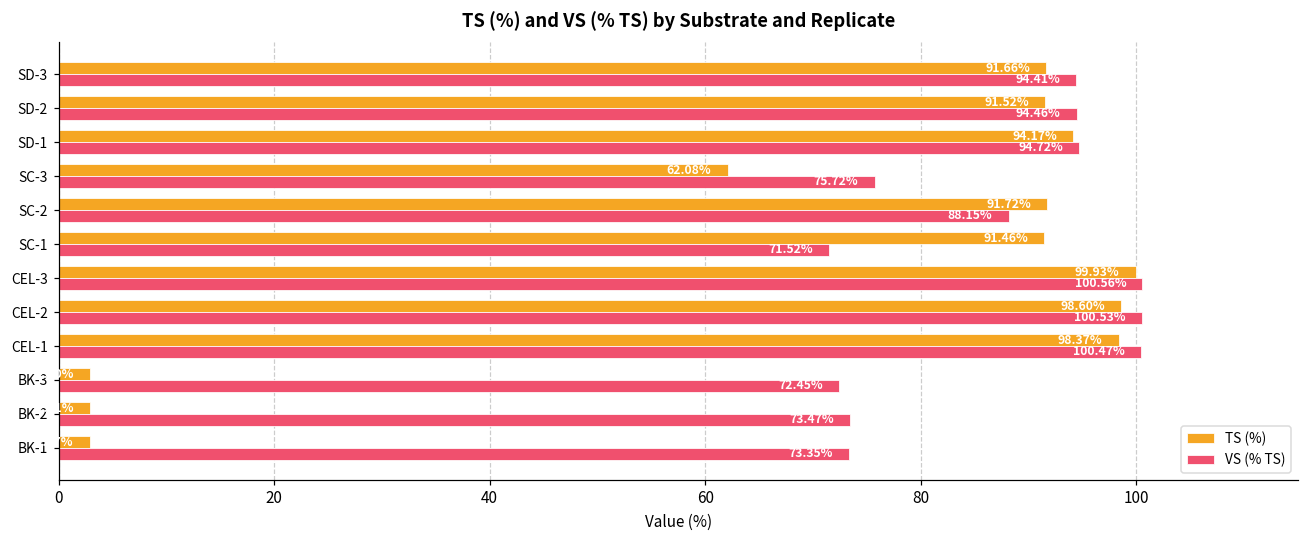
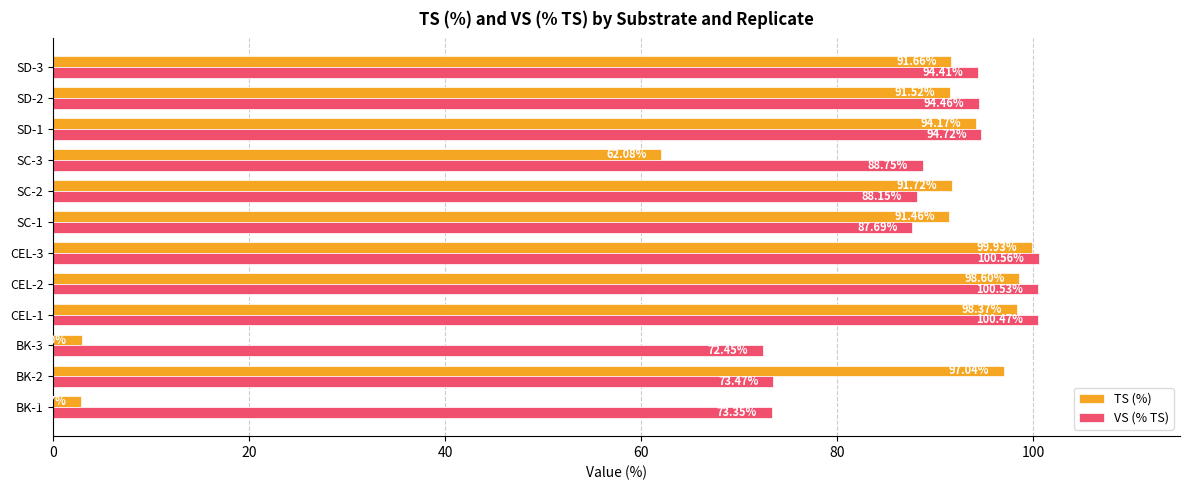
  {
    "TS (%)": {
      "BK-3": "3",
-     "BK-2": "3",
+     "BK-2": "97",
      "BK-1": "3"
    },
    "VS (% TS)": {
      "SD-3": "94.41%",
      "SD-2": "94.46%",
      "SD-1": "94.72%",
-     "SC-3": "75.72%",
+     "SC-3": "88.75%",
      "SC-2": "88.15%",
-     "SC-1": "71.52%",
+     "SC-1": "87.69%",
      "CEL-3": "100.56%",
      "CEL-2": "100.53%",
      "CEL-1": "100.47%",
      "BK-3": "72.45%",
      "BK-2": "73.47%",
      "BK-1": "73.35%"
    }
  }
